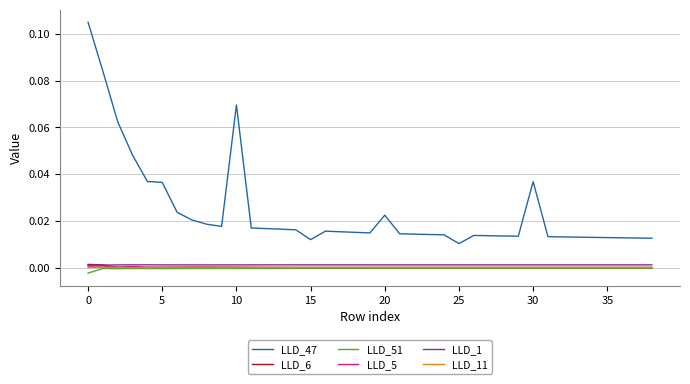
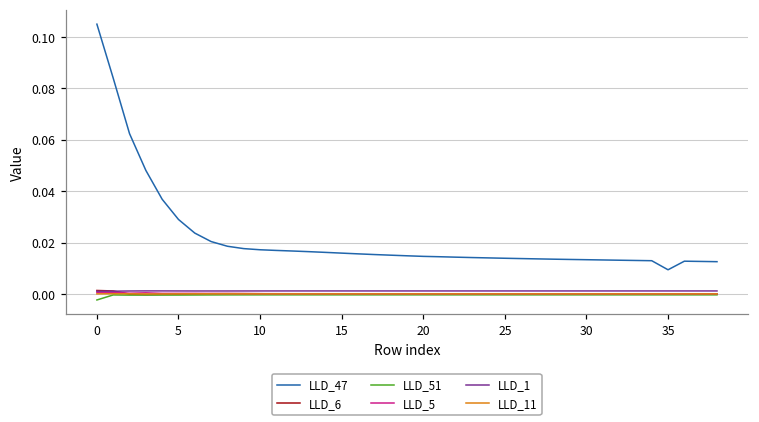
  {
    "LLD_47": {
      "0": 0.105,
-     "5": 0.037,
-     "10": 0.070,
-     "15": 0.012,
-     "20": 0.022,
-     "25": 0.010,
-     "30": 0.037,
-     "35": 0.013
+     "5": 0.029,
+     "10": 0.017,
+     "15": 0.016,
+     "20": 0.015,
+     "25": 0.014,
+     "30": 0.013,
+     "35": 0.009
    },
    "LLD_51": {
      "0": -0.002
    }
  }
